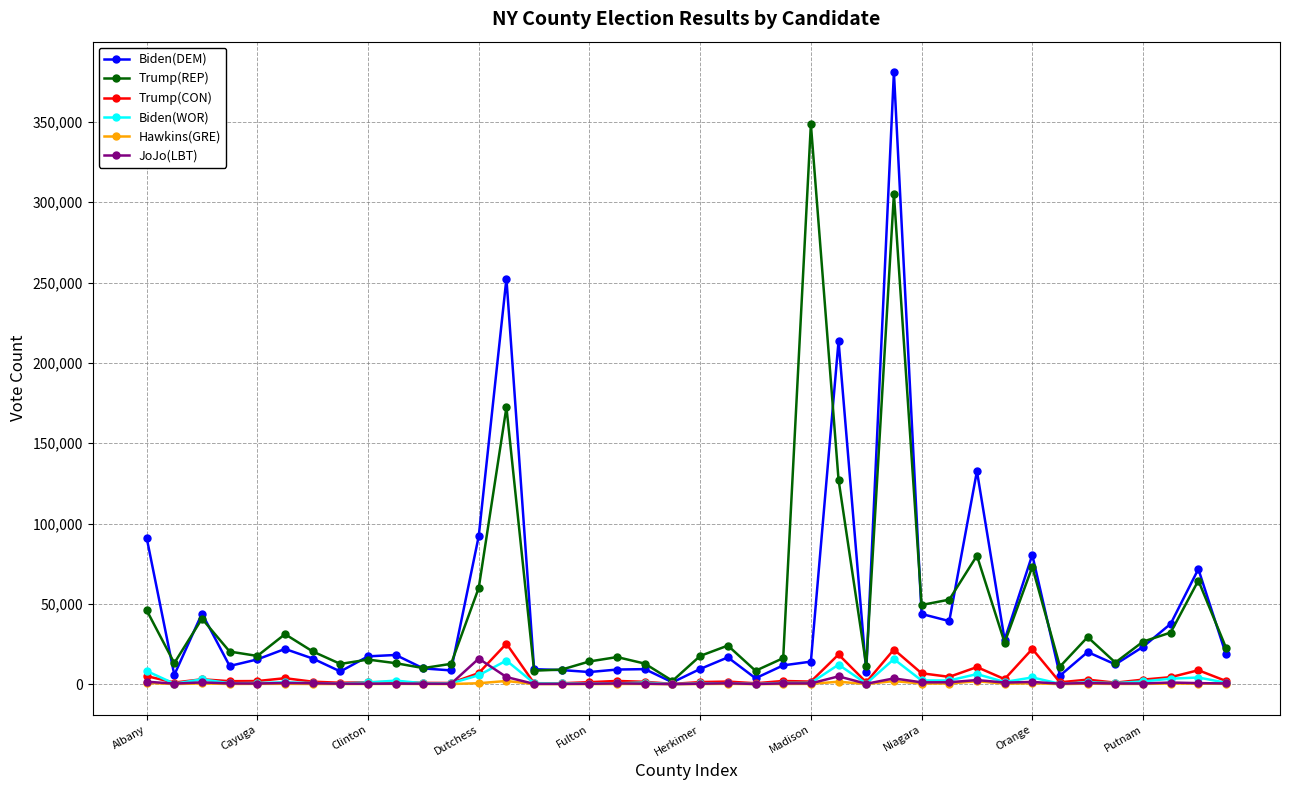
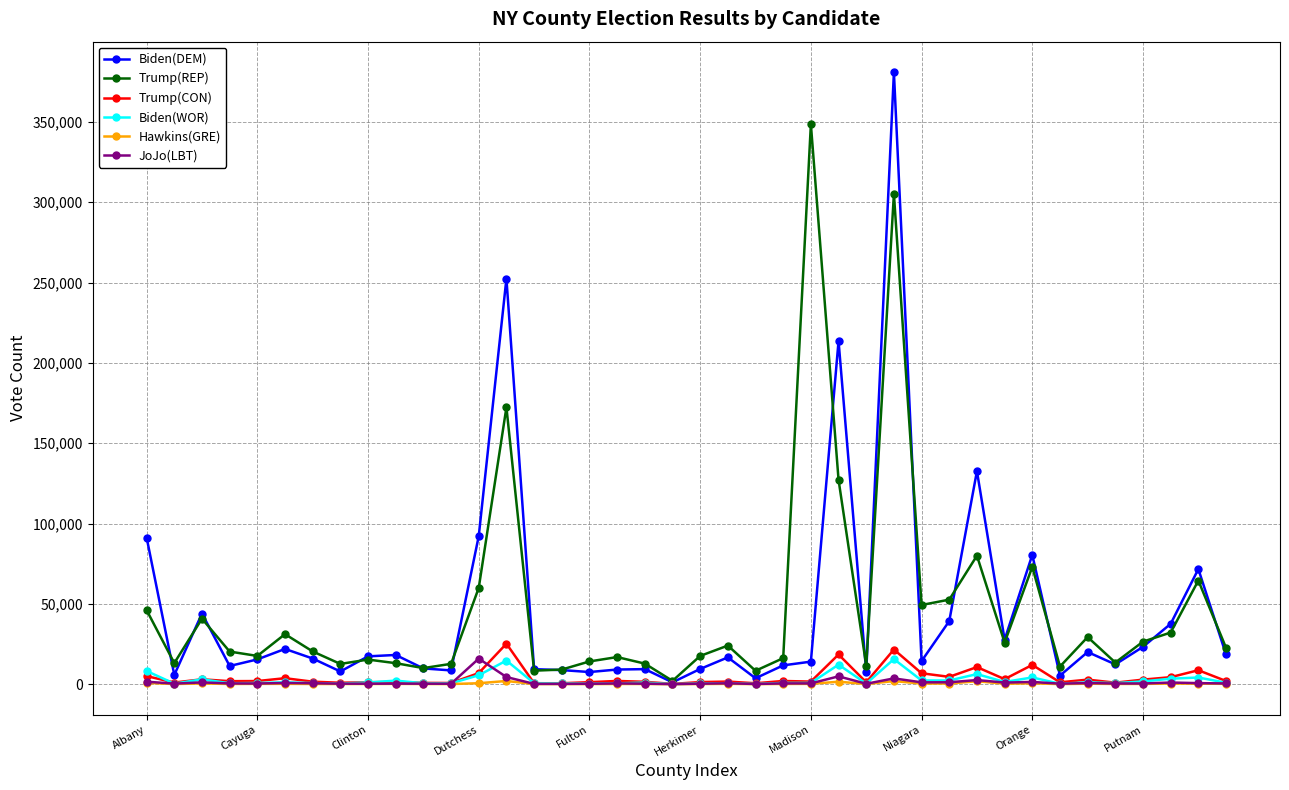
  {
    "Biden(DEM)": {
      "Albany": "91,000",
      "Cayuga": "15,000",
      "Clinton": "17,000",
      "Dutchess": "92,000",
      "Fulton": "8,000",
      "Herkimer": "9,000",
      "Madison": "14,000",
-     "Niagara": "44,000",
+     "Niagara": "14,000",
      "Orange": "81,000",
      "Putnam": "23,000"
    },
    "Trump(REP)": {
      "Albany": "46,000",
      "Cayuga": "18,000",
      "Clinton": "15,000",
      "Dutchess": "60,000",
      "Fulton": "14,000",
      "Herkimer": "18,000",
      "Madison": "349,000",
      "Niagara": "49,000",
      "Orange": "73,000",
      "Putnam": "26,000"
    },
    "Trump(CON)": {
      "Albany": "5,000",
      "Niagara": "7,000",
-     "Orange": "22,000"
+     "Orange": "12,000"
    },
    "Biden(WOR)": {
      "Albany": "8,000",
      "Orange": "4,000"
    },
    "Hawkins(GRE)": {
      "Dutchess": "1,000"
    },
    "JoJo(LBT)": {
      "Dutchess": "16,000"
    }
  }
